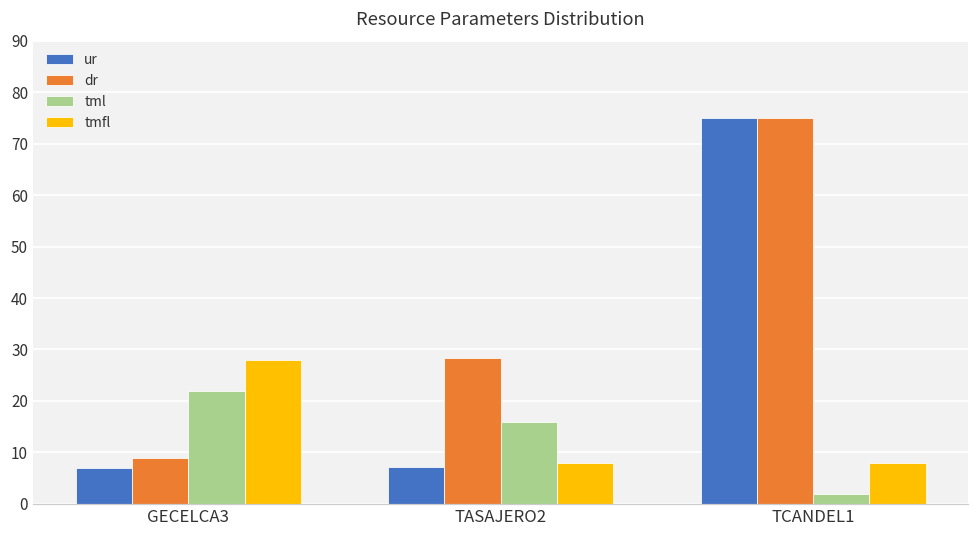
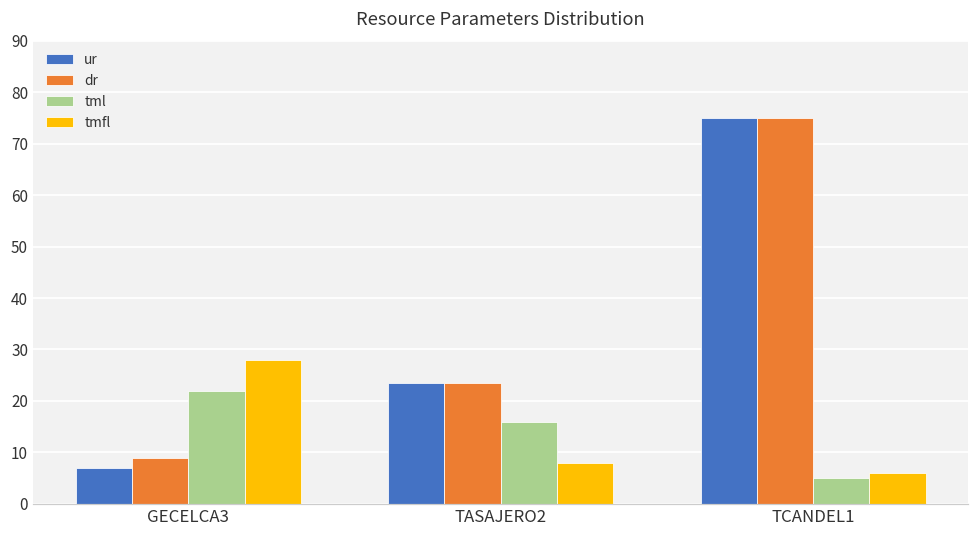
  {
    "ur": {
      "GECELCA3": 7,
-     "TASAJERO2": 7,
+     "TASAJERO2": 24,
      "TCANDEL1": 75
    },
    "dr": {
      "GECELCA3": 9,
-     "TASAJERO2": 28,
+     "TASAJERO2": 24,
      "TCANDEL1": 75
    },
    "tml": {
      "GECELCA3": 22,
      "TASAJERO2": 16,
-     "TCANDEL1": 2
+     "TCANDEL1": 5
    },
    "tmfl": {
      "GECELCA3": 28,
      "TASAJERO2": 8,
-     "TCANDEL1": 8
+     "TCANDEL1": 6
    }
  }
